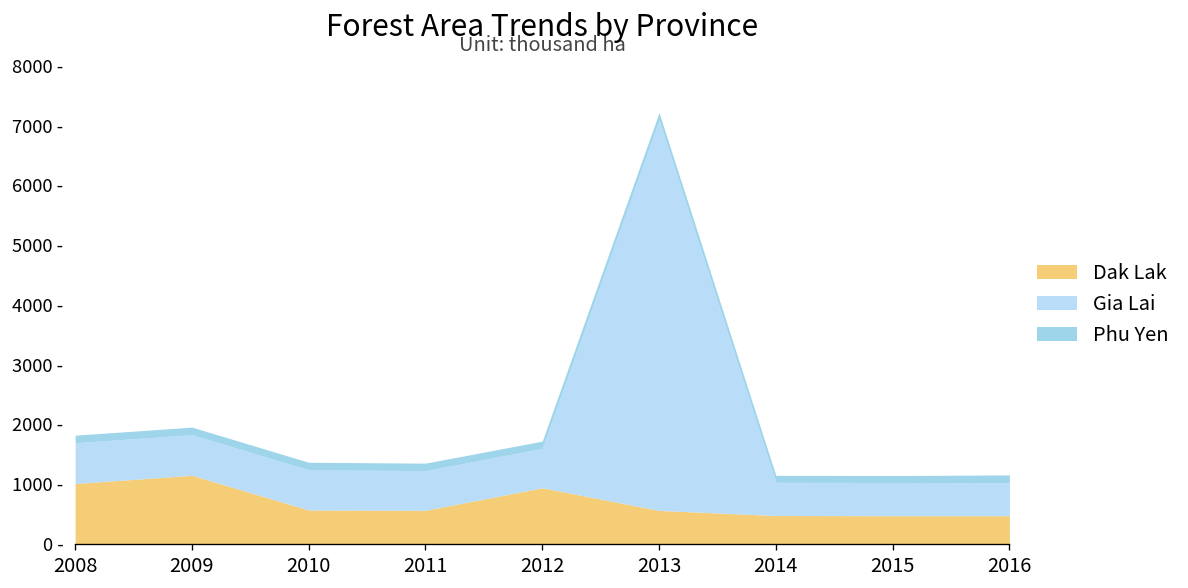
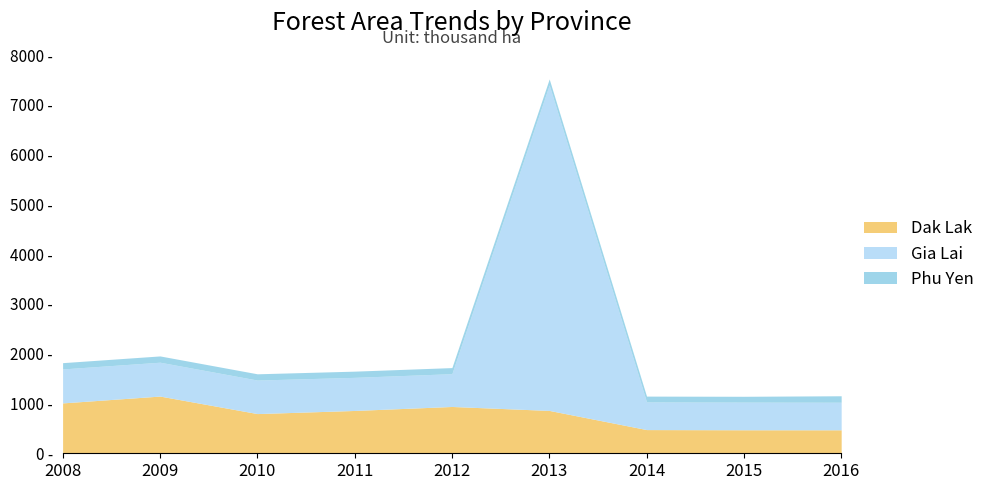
  {
    "Dak Lak": {
      "2008": "1000 -",
      "2009": "1100 -",
-     "2010": "600 -",
-     "2011": "600 -",
+     "2010": "800 -",
+     "2011": "900 -",
      "2012": "900 -",
-     "2013": "600 -",
+     "2013": "900 -",
      "2014": "500 -",
      "2015": "500 -",
      "2016": "500 -"
    }
  }
